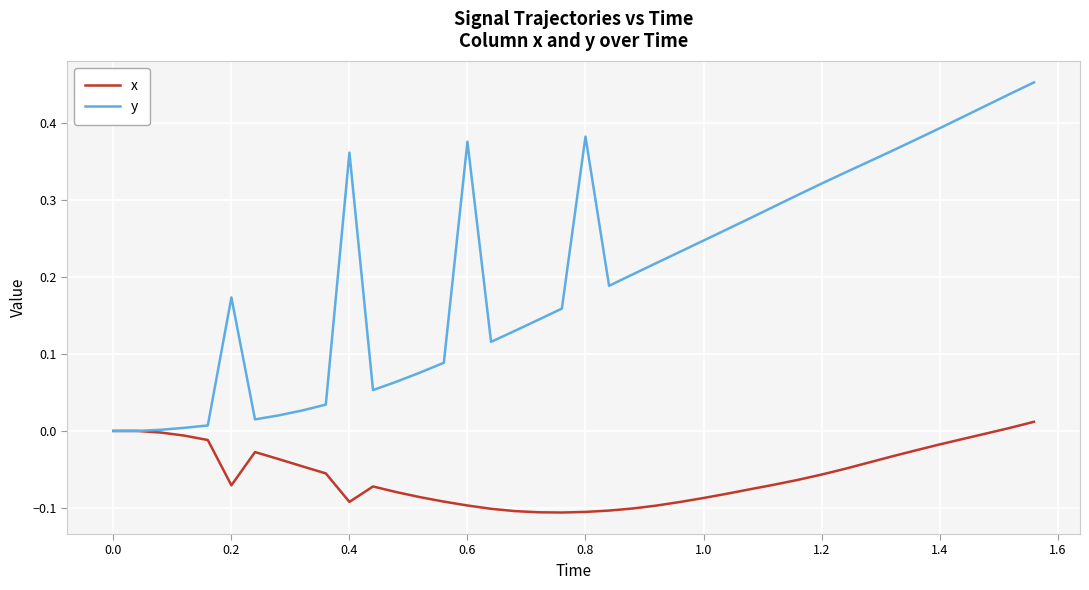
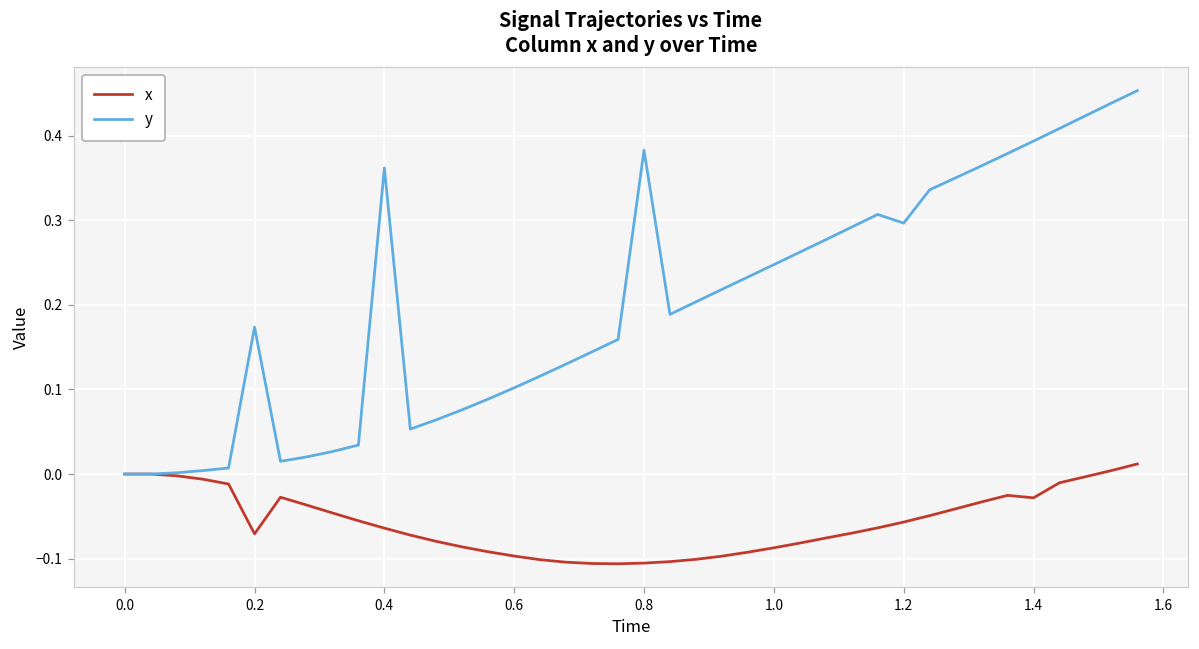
  {
    "x": {
      "0.2": -0.07,
-     "0.4": -0.09,
+     "0.4": -0.06,
      "0.6": -0.10,
      "0.8": -0.11,
      "1.0": -0.09,
      "1.2": -0.06,
-     "1.4": -0.02
+     "1.4": -0.03
    },
    "y": {
      "0.2": 0.17,
      "0.4": 0.36,
-     "0.6": 0.38,
+     "0.6": 0.10,
      "0.8": 0.38,
      "1.0": 0.25,
-     "1.2": 0.32,
+     "1.2": 0.30,
      "1.4": 0.39
    }
  }
